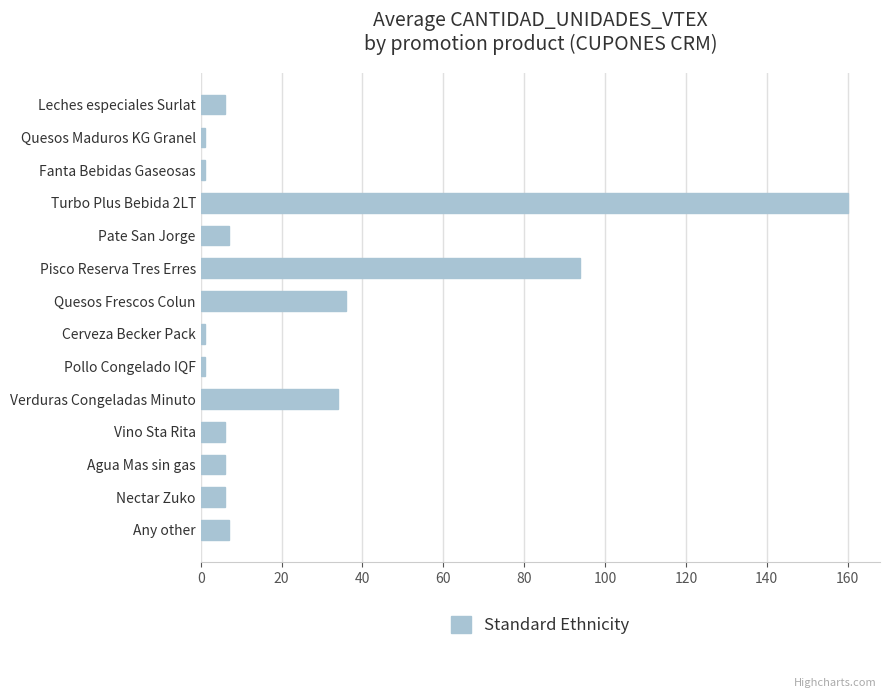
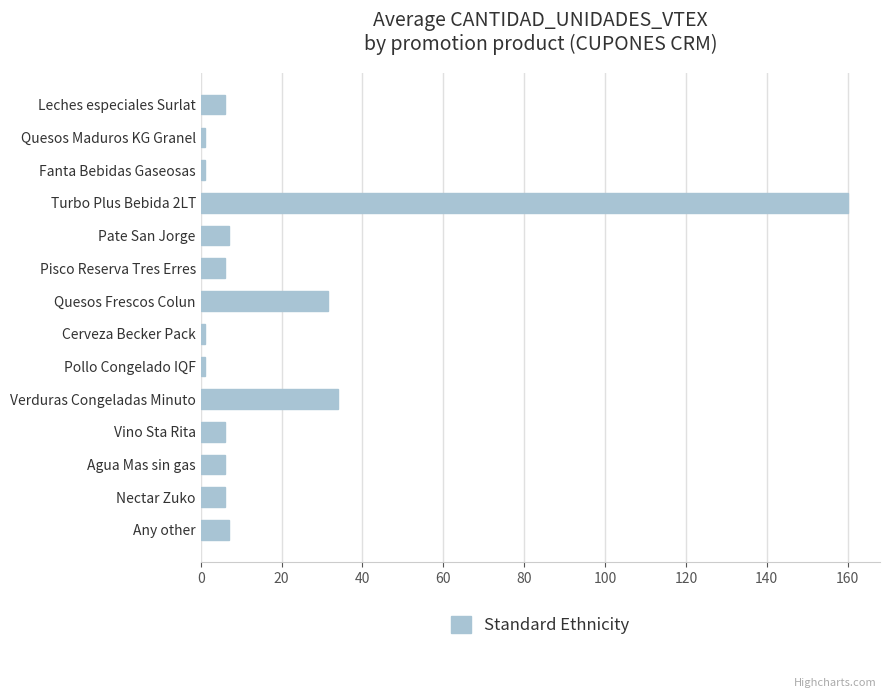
  {
    "Leches especiales Surlat": 6,
    "Quesos Maduros KG Granel": 1,
    "Fanta Bebidas Gaseosas": 1,
    "Turbo Plus Bebida 2LT": 160,
    "Pate San Jorge": 7,
-   "Pisco Reserva Tres Erres": 94,
-   "Quesos Frescos Colun": 36,
+   "Pisco Reserva Tres Erres": 6,
+   "Quesos Frescos Colun": 31,
    "Cerveza Becker Pack": 1,
    "Pollo Congelado IQF": 1,
    "Verduras Congeladas Minuto": 34,
    "Vino Sta Rita": 6,
    "Agua Mas sin gas": 6,
    "Nectar Zuko": 6,
    "Any other": 7
  }
